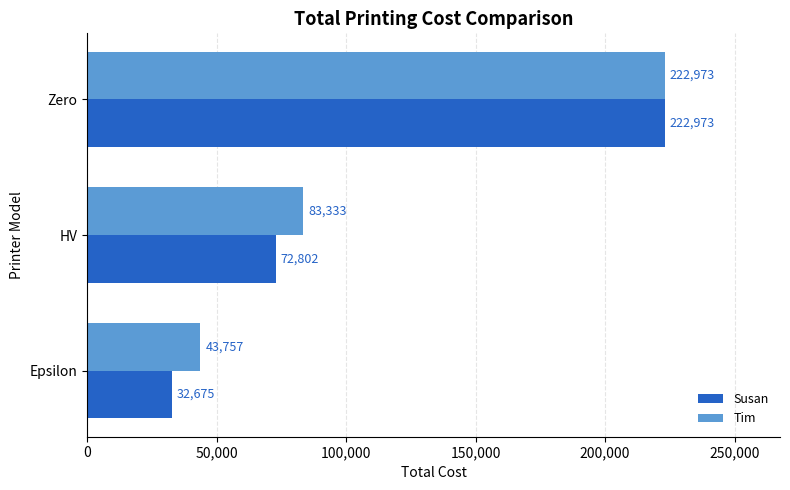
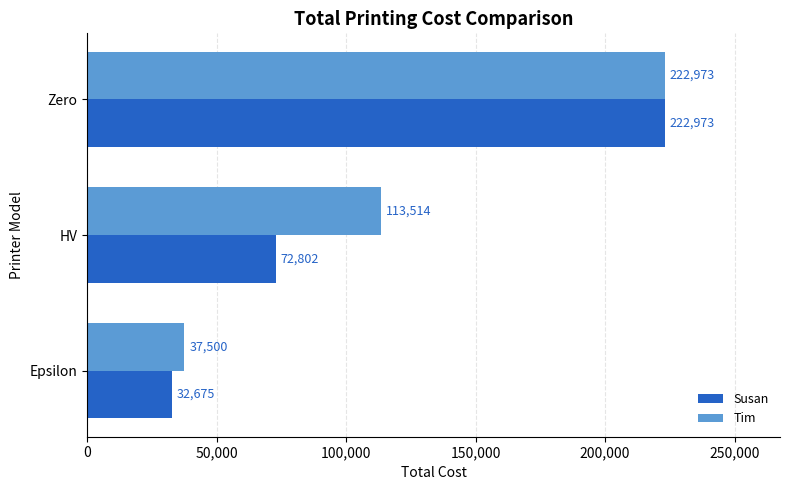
  {
    "Susan": {
      "Zero": "222,973",
      "HV": "72,802",
      "Epsilon": "32,675"
    },
    "Tim": {
      "Zero": "222,973",
-     "HV": "83,333",
-     "Epsilon": "43,757"
+     "HV": "113,514",
+     "Epsilon": "37,500"
    }
  }
